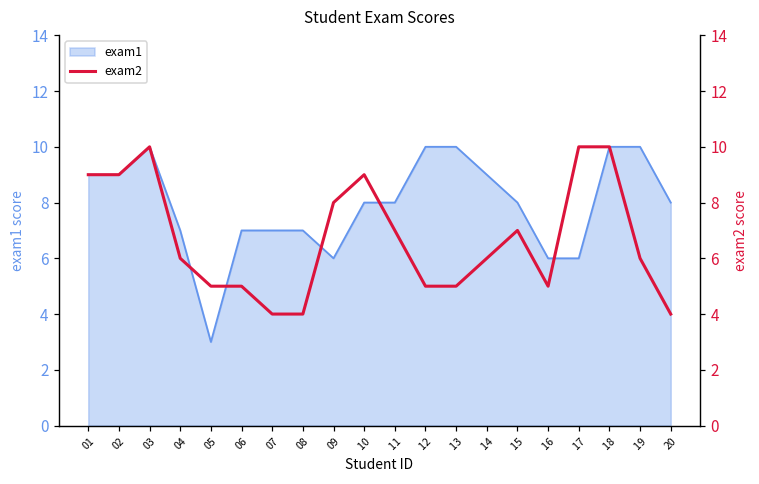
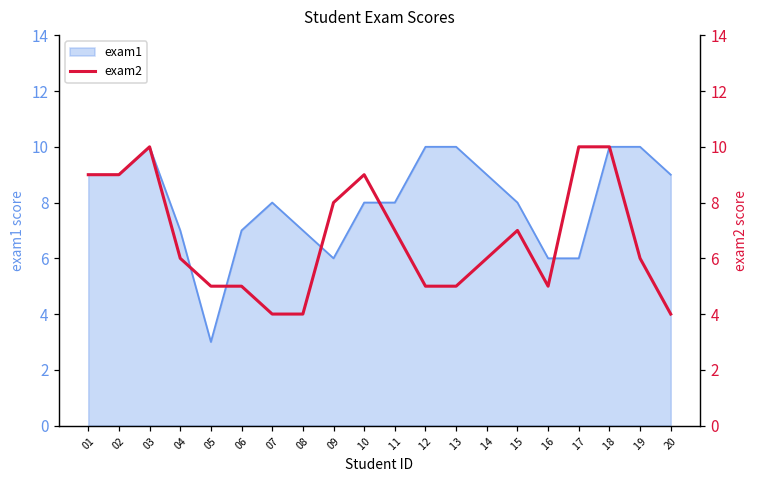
  {
    "exam1": {
      "01": 9,
      "02": 9,
      "03": 10,
      "04": 7,
      "05": 3,
      "06": 7,
-     "07": 7,
+     "07": 8,
      "08": 7,
      "09": 6,
      "10": 8,
      "11": 8,
      "12": 10,
      "13": 10,
      "14": 9,
      "15": 8,
      "16": 6,
      "17": 6,
      "18": 10,
      "19": 10,
-     "20": 8
+     "20": 9
    },
    "exam2": {
      "01": 9.0,
      "02": 9.0,
      "03": 10.0,
      "04": 6.0,
      "05": 5.0,
      "06": 5.0,
      "07": 4.0,
      "08": 4.0,
      "09": 8.0,
      "10": 9.0,
      "11": 7.0,
      "12": 5.0,
      "13": 5.0,
      "14": 6.0,
      "15": 7.0,
      "16": 5.0,
      "17": 10.0,
      "18": 10.0,
      "19": 6.0,
      "20": 4.0
    }
  }
